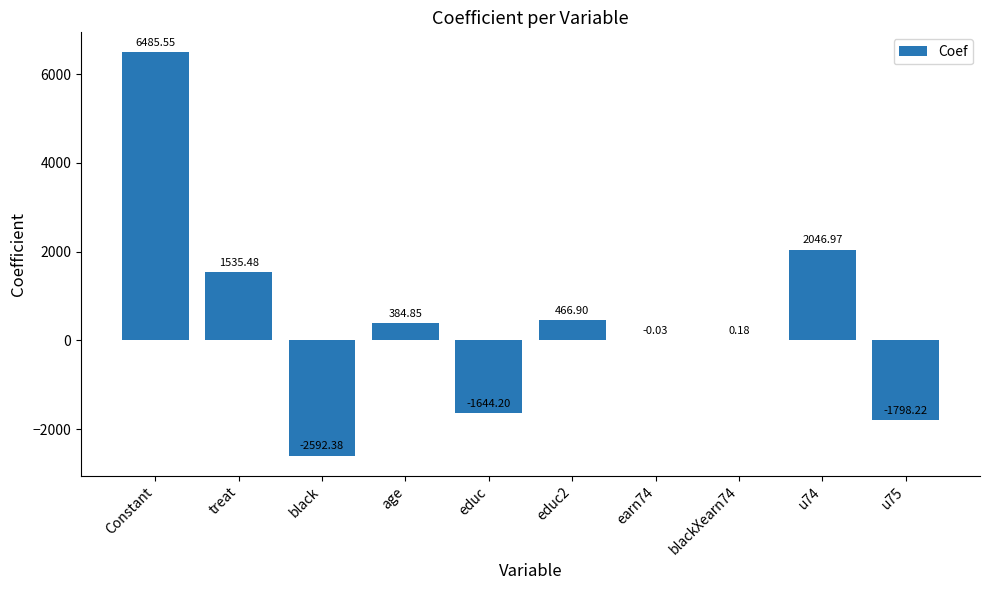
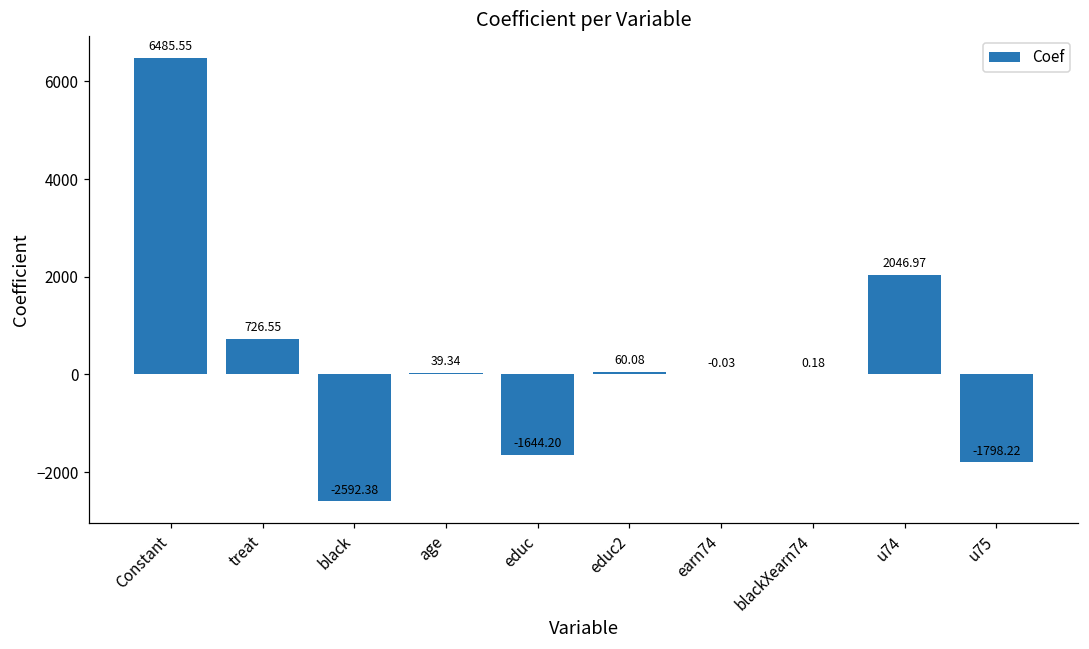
  {
    "Constant": 6485.55,
-   "treat": 1535.48,
+   "treat": 726.55,
    "black": -2592.38,
-   "age": 384.85,
+   "age": 39.34,
    "educ": -1644.20,
-   "educ2": 466.90,
+   "educ2": 60.08,
    "earn74": -0.03,
    "blackXearn74": 0.18,
    "u74": 2046.97,
    "u75": -1798.22
  }
